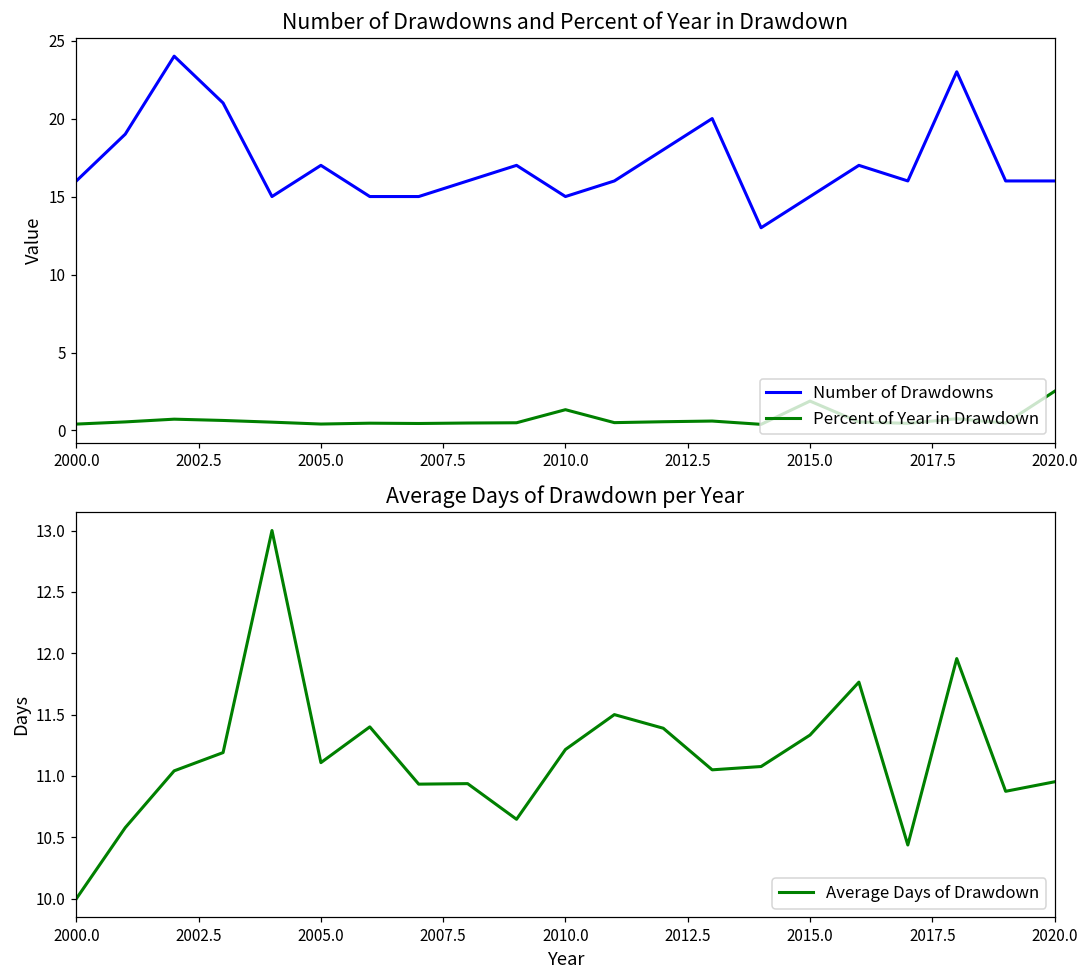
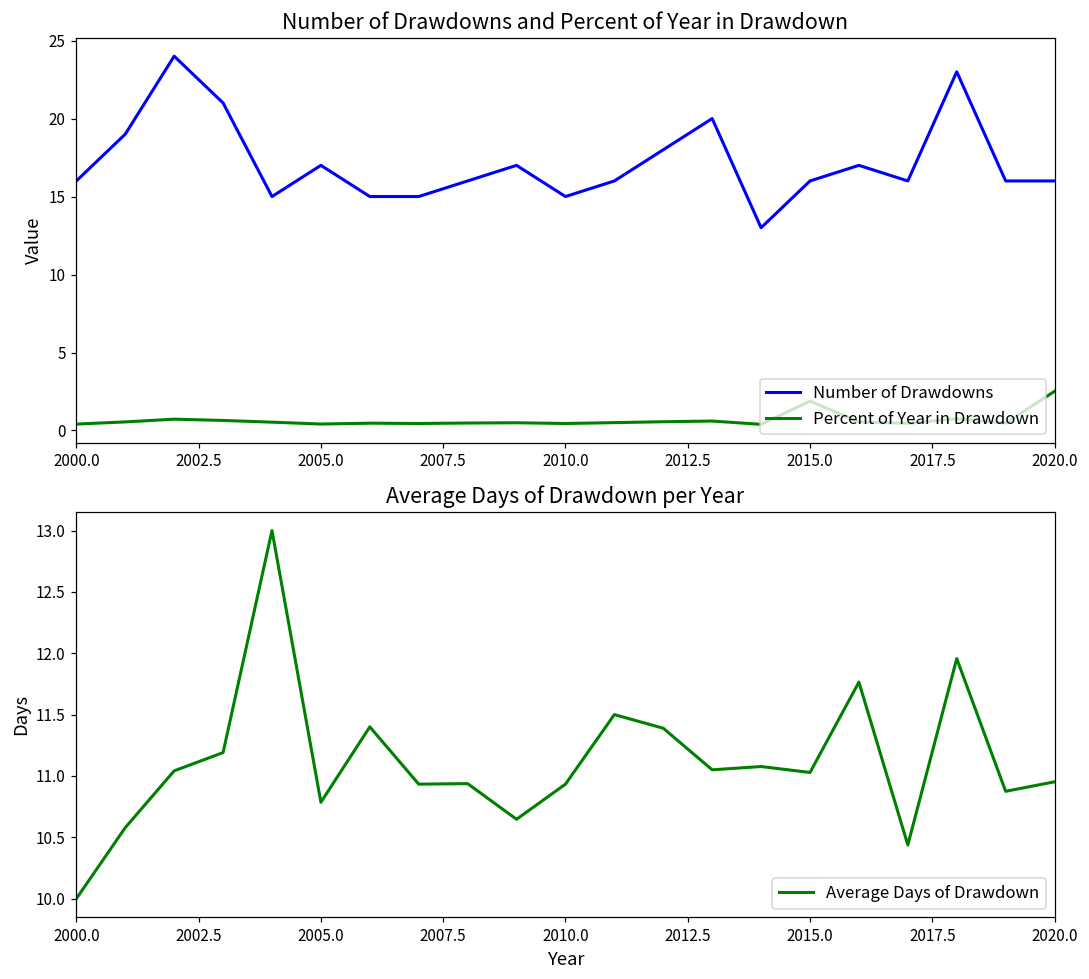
  {
    "Number of Drawdowns and Percent of Year in Drawdown": {
      "Number of Drawdowns": {
        "2000.0": 16,
        "2005.0": 17,
        "2010.0": 15,
-       "2015.0": 15,
+       "2015.0": 16,
        "2020.0": 16
      },
      "Percent of Year in Drawdown": {
        "2000.0": 0.4,
        "2005.0": 0.4,
-       "2010.0": 1.3,
+       "2010.0": 0.4,
        "2020.0": 2.5
      }
    },
    "Average Days of Drawdown per Year": {
      "2000.0": 10.00,
-     "2005.0": 11.11,
-     "2010.0": 11.22,
-     "2015.0": 11.33,
+     "2005.0": 10.79,
+     "2010.0": 10.93,
+     "2015.0": 11.03,
      "2020.0": 10.95
    }
  }
